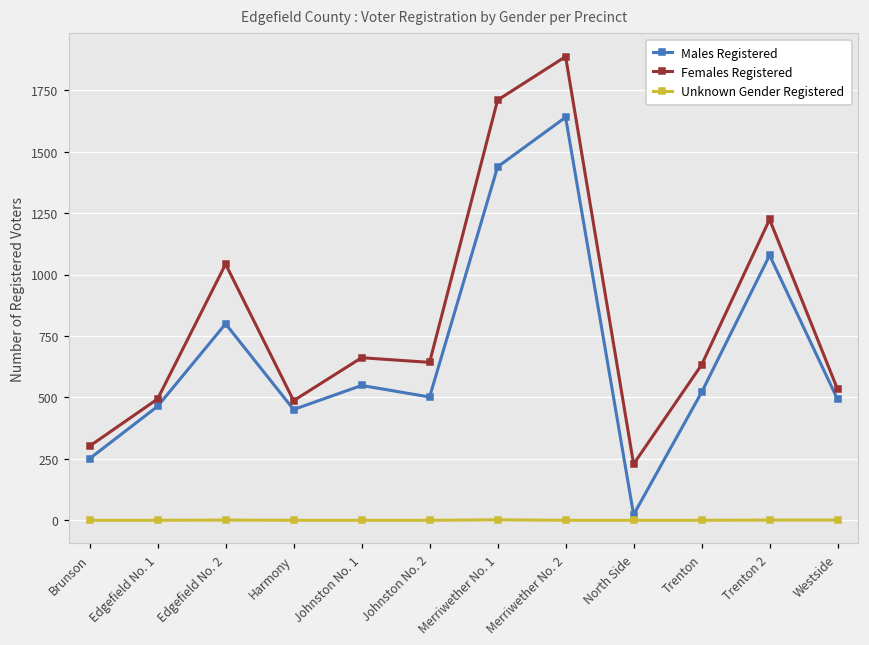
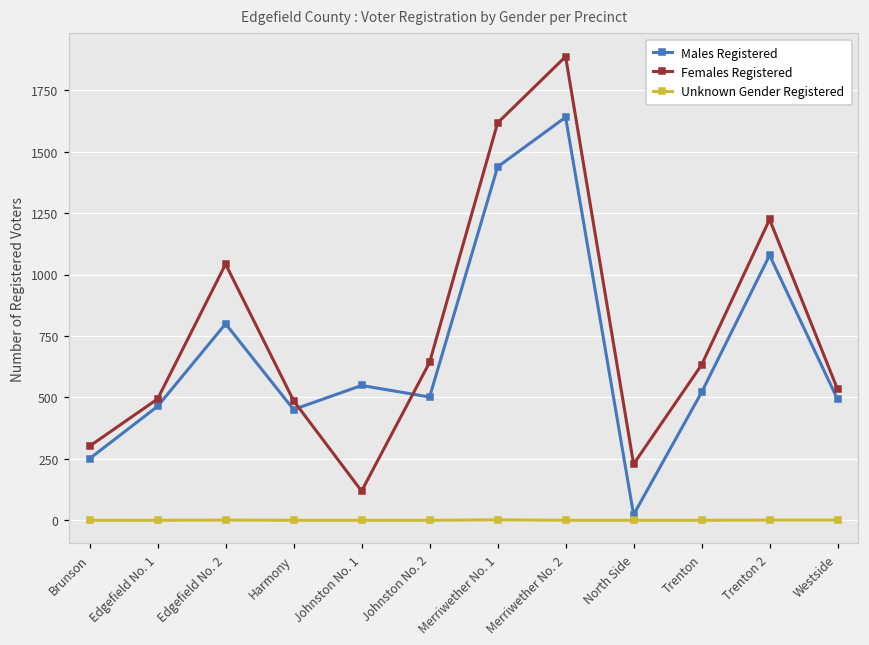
  {
    "Males Registered": {
      "Brunson": 250,
      "Edgefield No. 1": 460,
      "Edgefield No. 2": 800,
      "Harmony": 450,
      "Johnston No. 1": 550,
      "Johnston No. 2": 500,
      "Merriwether No. 1": 1440,
      "Merriwether No. 2": 1640,
      "North Side": 20,
      "Trenton": 520,
      "Trenton 2": 1080,
      "Westside": 490
    },
    "Females Registered": {
      "Brunson": 300,
      "Edgefield No. 1": 490,
      "Edgefield No. 2": 1040,
      "Harmony": 490,
-     "Johnston No. 1": 660,
+     "Johnston No. 1": 120,
      "Johnston No. 2": 640,
-     "Merriwether No. 1": 1710,
+     "Merriwether No. 1": 1620,
      "Merriwether No. 2": 1890,
      "North Side": 230,
      "Trenton": 630,
      "Trenton 2": 1230,
      "Westside": 530
    },
    "Unknown Gender Registered": {
      "Brunson": 0,
      "Edgefield No. 1": 0,
      "Edgefield No. 2": 0,
      "Harmony": 0,
      "Johnston No. 1": 0,
      "Johnston No. 2": 0,
      "Merriwether No. 1": 0,
      "Merriwether No. 2": 0,
      "North Side": 0,
      "Trenton": 0,
      "Trenton 2": 0,
      "Westside": 0
    }
  }
